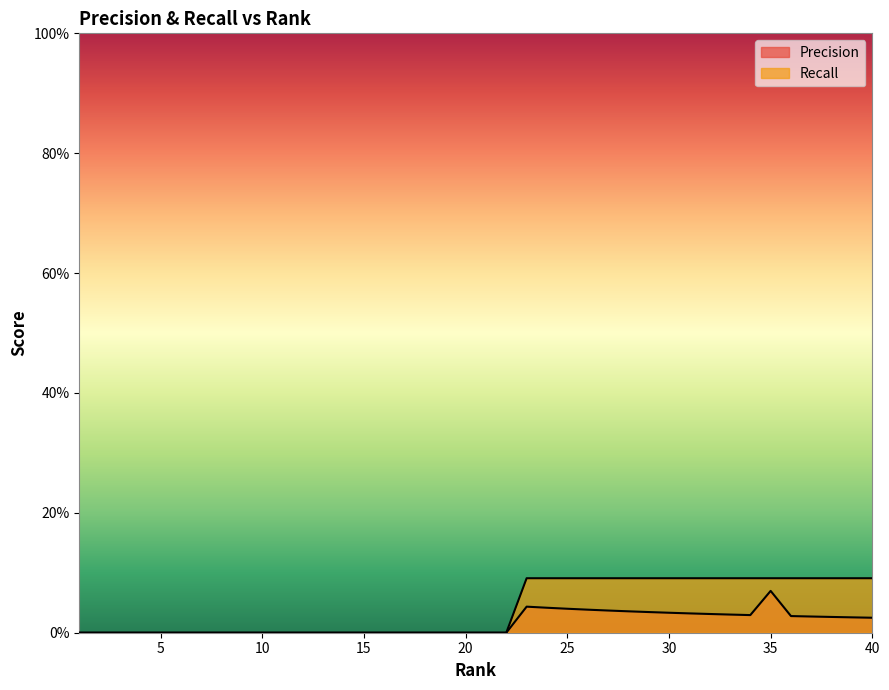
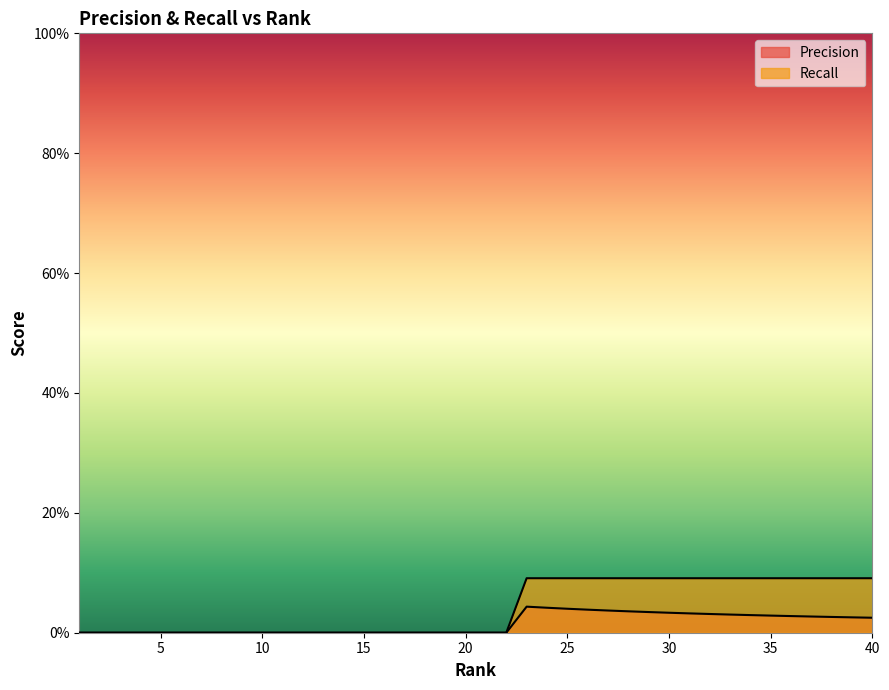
  {
    "Precision": {
      "25": "4%",
      "30": "3%",
-     "35": "7%",
+     "35": "3%",
      "40": "3%"
    },
    "Recall": {
      "25": "9%",
      "30": "9%",
      "35": "9%",
      "40": "9%"
    }
  }
